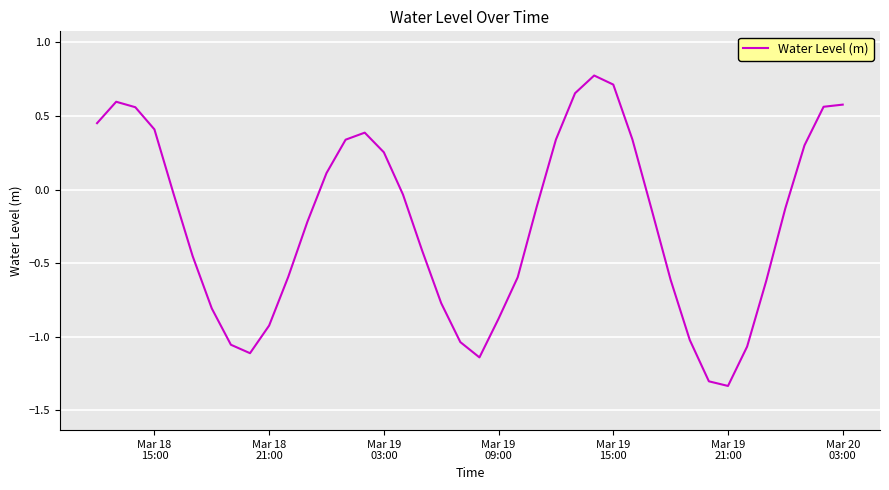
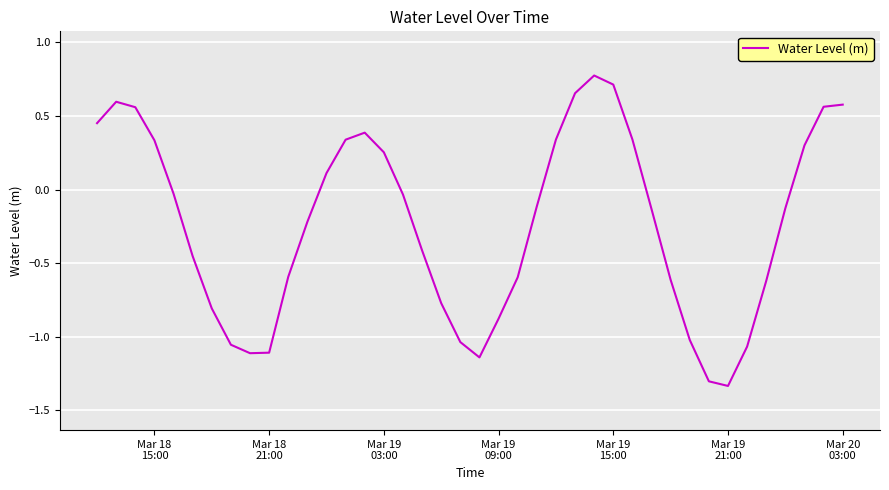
  {
-   "Mar 18 15:00": 0.41,
-   "Mar 18 21:00": -0.92,
+   "Mar 18 15:00": 0.33,
+   "Mar 18 21:00": -1.11,
    "Mar 19 03:00": 0.25,
    "Mar 19 09:00": -0.88,
    "Mar 19 15:00": 0.71,
    "Mar 19 21:00": -1.33,
    "Mar 20 03:00": 0.58
  }
